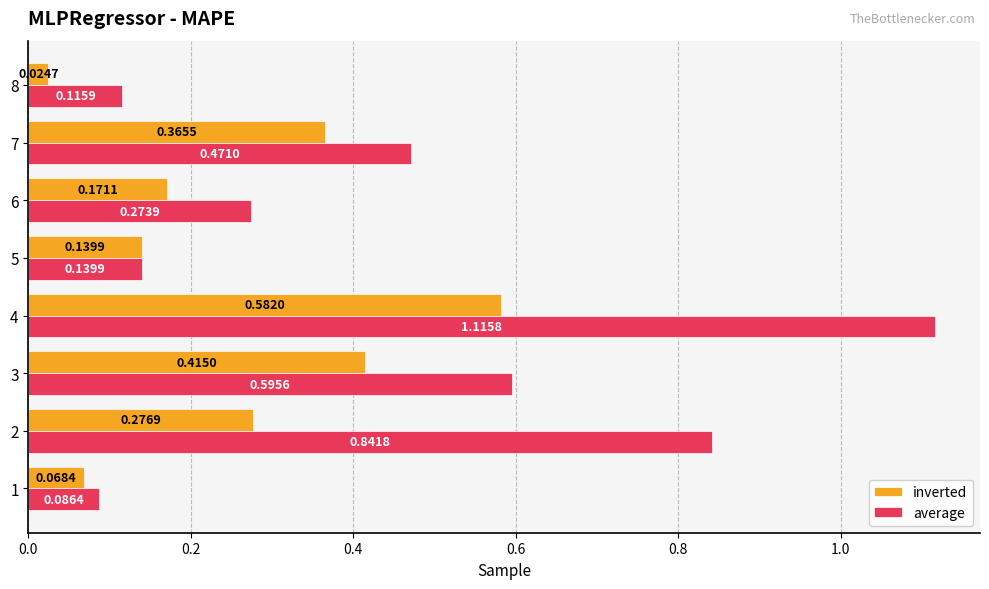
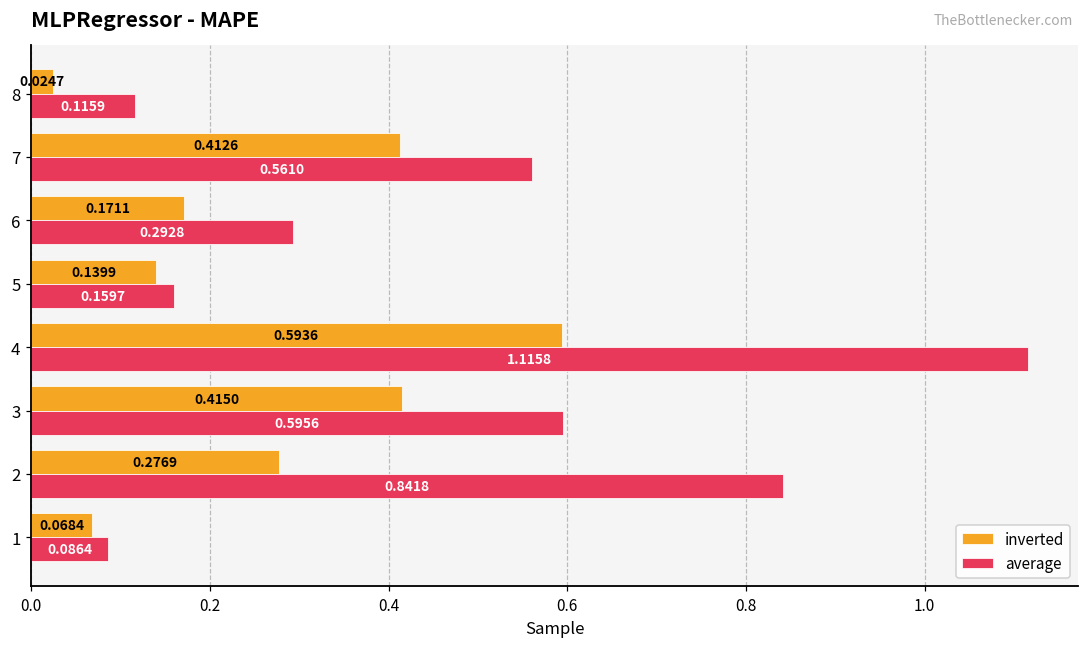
  {
    "inverted": {
      "8": 0.0247,
-     "7": 0.3655,
+     "7": 0.4126,
      "6": 0.1711,
      "5": 0.1399,
-     "4": 0.5820,
+     "4": 0.5936,
      "3": 0.4150,
      "2": 0.2769,
      "1": 0.0684
    },
    "average": {
      "8": 0.1159,
-     "7": 0.4710,
-     "6": 0.2739,
-     "5": 0.1399,
+     "7": 0.5610,
+     "6": 0.2928,
+     "5": 0.1597,
      "4": 1.1158,
      "3": 0.5956,
      "2": 0.8418,
      "1": 0.0864
    }
  }
